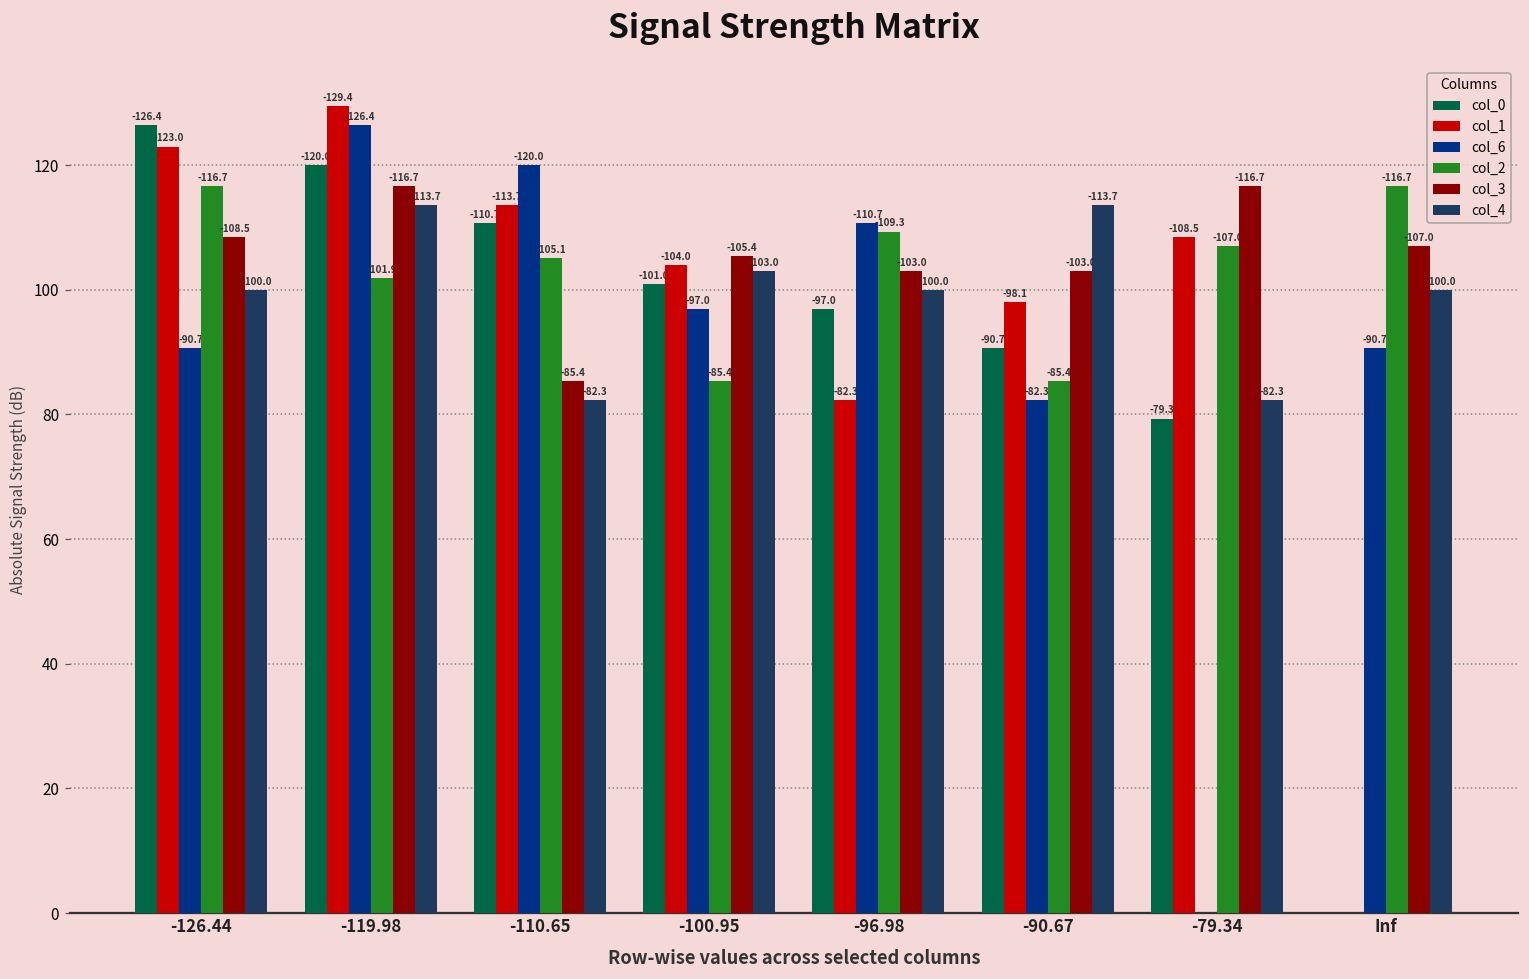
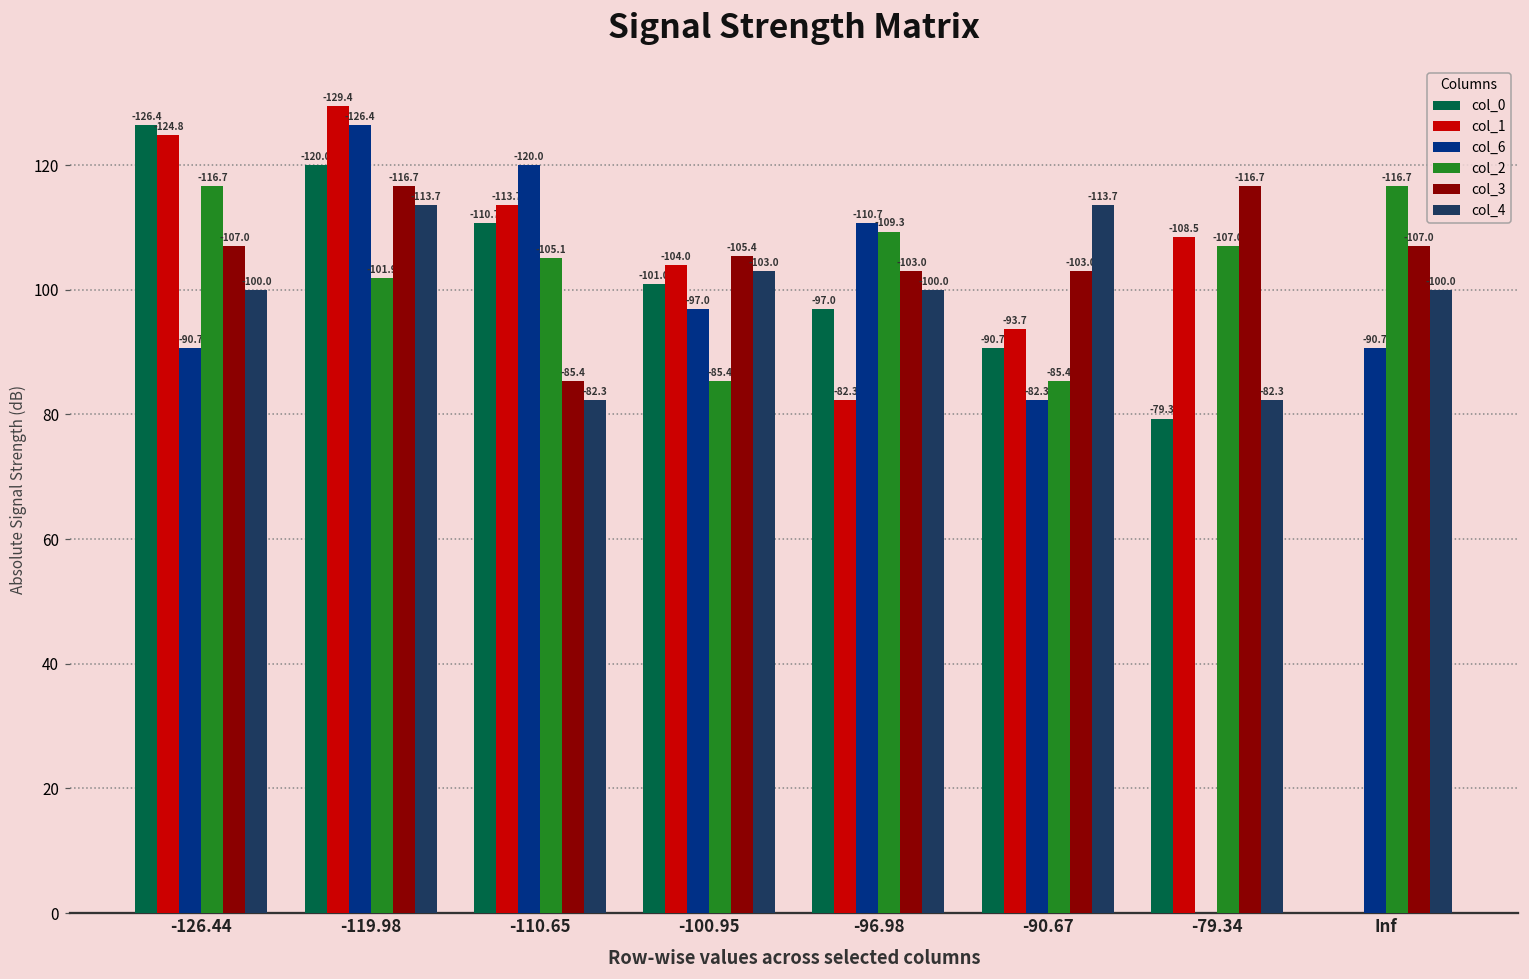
  {
    "col_1": {
-     "-126.44": -123.0,
-     "-90.67": -98.1
+     "-126.44": -124.8,
+     "-90.67": -93.7
    },
    "col_3": {
-     "-126.44": -108.5
+     "-126.44": -107.0
    }
  }
